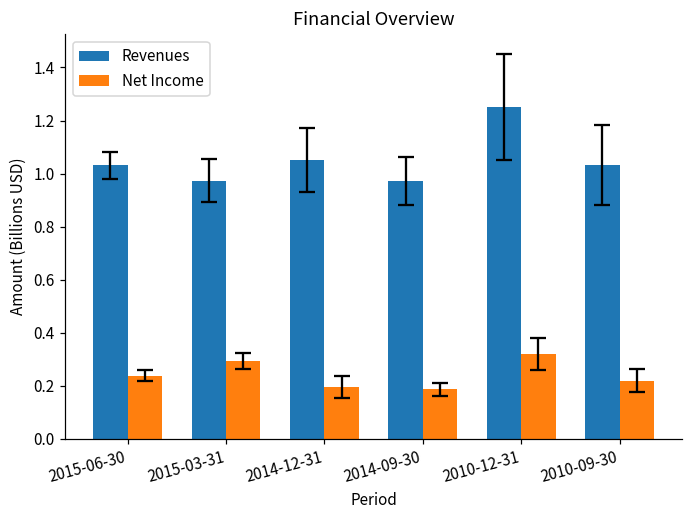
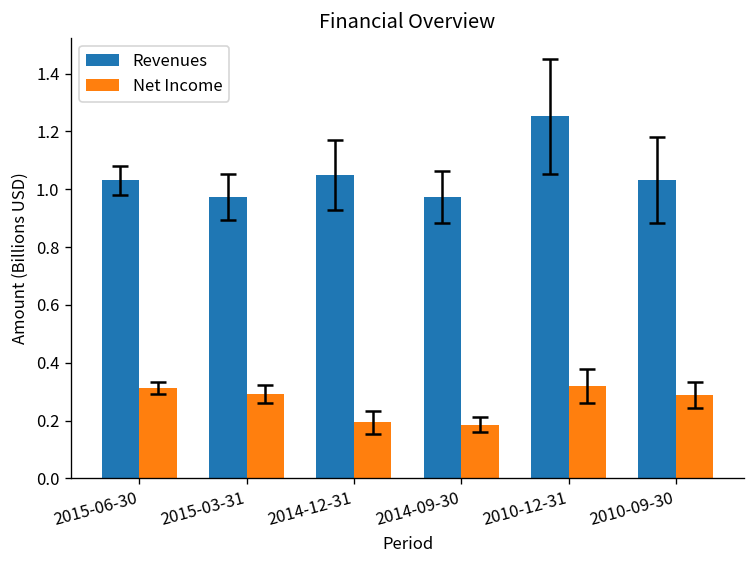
  {
    "Net Income": {
-     "2015-06-30": 0.24,
+     "2015-06-30": 0.31,
      "2015-03-31": 0.29,
      "2014-12-31": 0.19,
      "2014-09-30": 0.19,
      "2010-12-31": 0.32,
-     "2010-09-30": 0.22
+     "2010-09-30": 0.29
    }
  }
